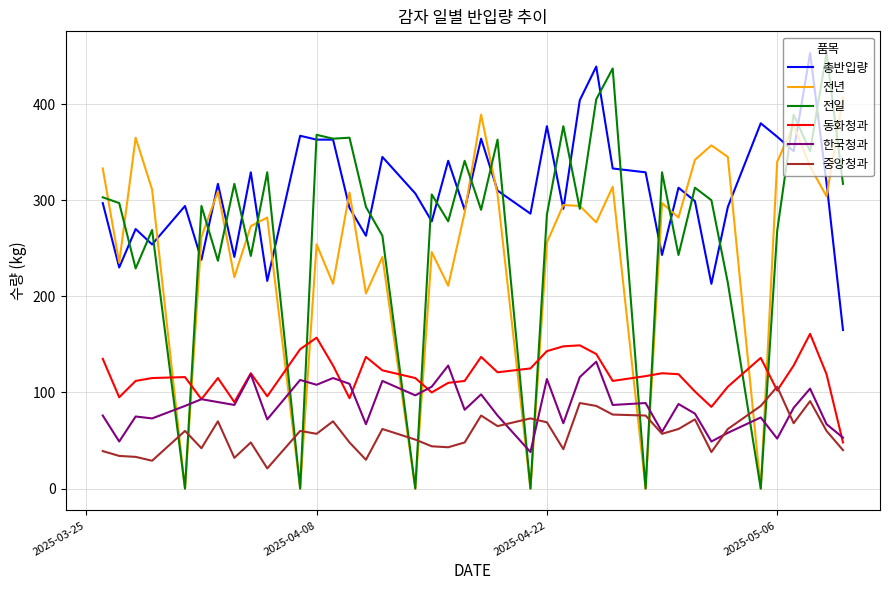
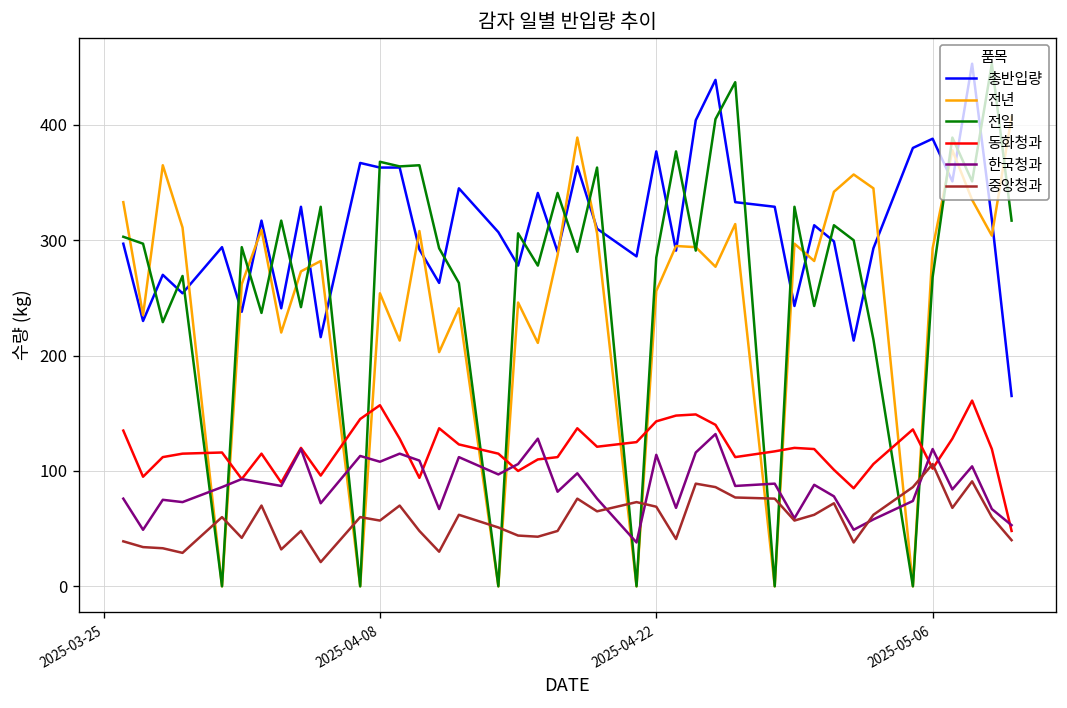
  {
    "총반입량": {
      "2025-04-08": 360,
      "2025-04-22": 380,
-     "2025-05-06": 370
+     "2025-05-06": 390
    },
    "전년": {
      "2025-04-08": 250,
      "2025-04-22": 260,
-     "2025-05-06": 340
+     "2025-05-06": 290
    },
    "전일": {
      "2025-04-08": 370,
      "2025-04-22": 290,
      "2025-05-06": 270
    },
    "동화청과": {
      "2025-04-08": 160,
      "2025-04-22": 140,
      "2025-05-06": 100
    },
    "한국청과": {
      "2025-04-08": 110,
      "2025-04-22": 110,
-     "2025-05-06": 50
+     "2025-05-06": 120
    },
    "중앙청과": {
      "2025-04-08": 60,
      "2025-04-22": 70,
      "2025-05-06": 110
    }
  }
